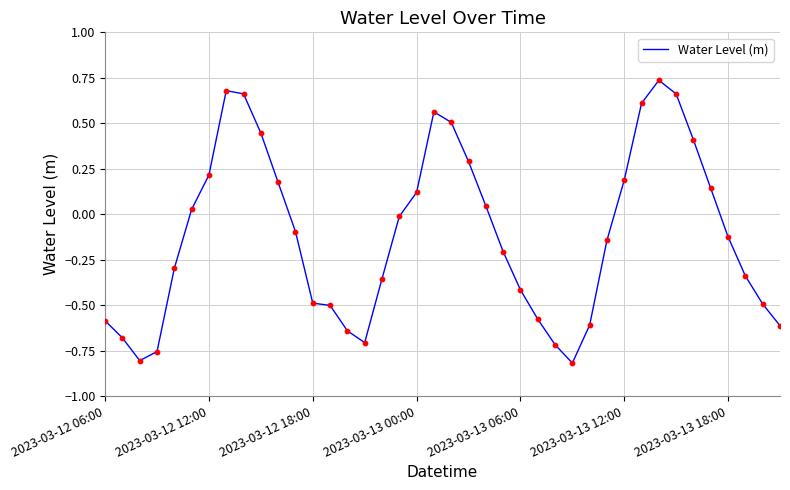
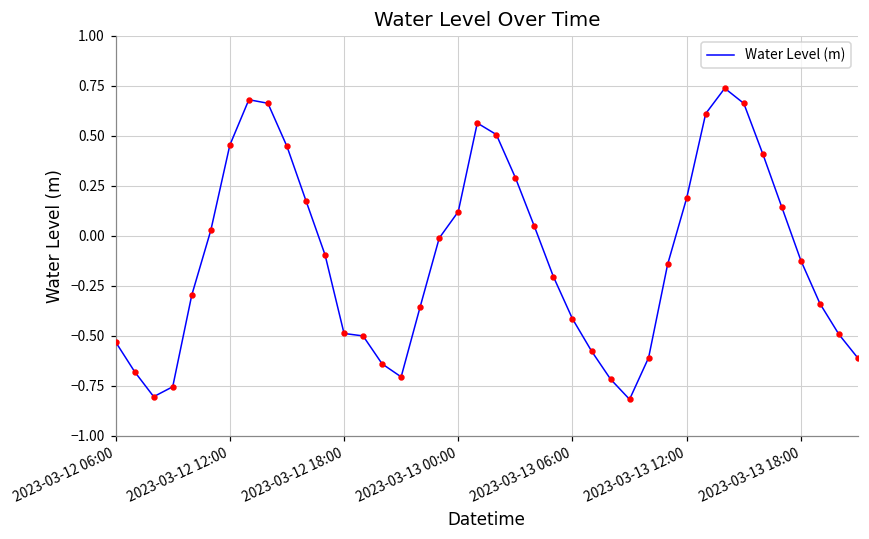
  {
-   "2023-03-12 06:00": -0.59,
-   "2023-03-12 12:00": 0.22,
+   "2023-03-12 06:00": -0.53,
+   "2023-03-12 12:00": 0.45,
    "2023-03-12 18:00": -0.49,
    "2023-03-13 00:00": 0.12,
    "2023-03-13 06:00": -0.42,
    "2023-03-13 12:00": 0.19,
    "2023-03-13 18:00": -0.12
  }
